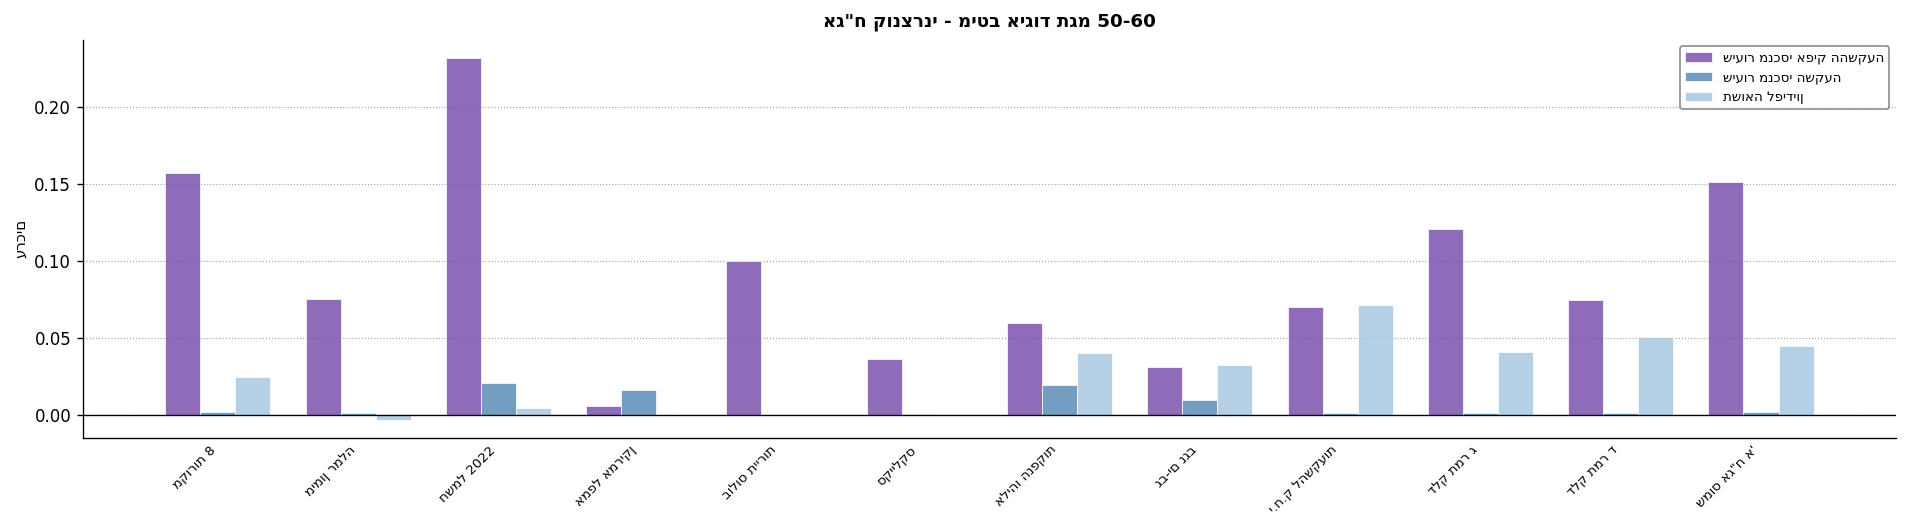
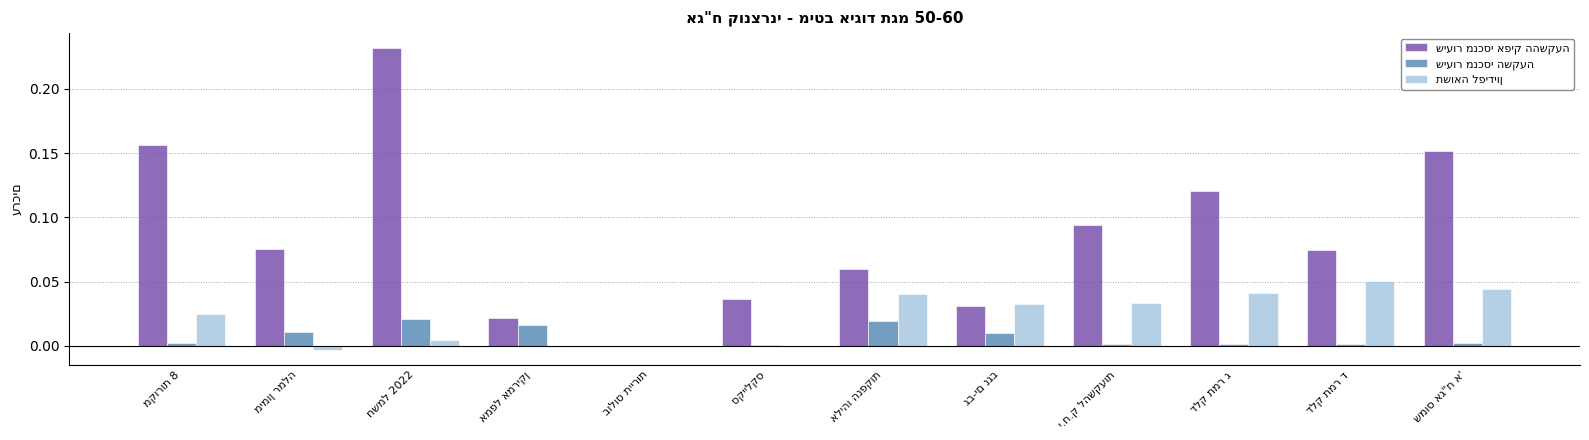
  {
    "שיעור מנכסי אפיק ההשקעה": {
      "מקורות 8": 0.157,
      "מימון רמלה": 0.075,
      "חשמל 2022": 0.232,
-     "אמפל אמריקן": 0.006,
-     "בולוס תיירות": 0.1,
+     "אמפל אמריקן": 0.022,
+     "בולוס תיירות": 0.0,
      "סקיילקס": 0.036,
      "אליהו הנפקות": 0.060,
      "גב-ים נגב": 0.031,
-     "י.ח.ק להשקעות": 0.070,
+     "י.ח.ק להשקעות": 0.094,
      "דלק תמר ג": 0.121,
      "דלק תמר ד": 0.075,
      "שמוס אג\"ח א'": 0.151
    },
    "שיעור מנכסי השקעה": {
      "מקורות 8": 0.002,
-     "מימון רמלה": 0.001,
+     "מימון רמלה": 0.011,
      "חשמל 2022": 0.021,
      "אמפל אמריקן": 0.016,
      "בולוס תיירות": 0.000,
      "אליהו הנפקות": 0.020,
      "גב-ים נגב": 0.010,
      "שמוס אג\"ח א'": 0.002
    },
    "תשואה לפידיון": {
      "מקורות 8": 0.024,
      "מימון רמלה": -0.003,
      "חשמל 2022": 0.004,
      "אמפל אמריקן": 0.000,
      "בולוס תיירות": 0.000,
      "סקיילקס": 0.000,
      "אליהו הנפקות": 0.041,
      "גב-ים נגב": 0.033,
-     "י.ח.ק להשקעות": 0.071,
+     "י.ח.ק להשקעות": 0.033,
      "דלק תמר ג": 0.041,
      "דלק תמר ד": 0.050,
      "שמוס אג\"ח א'": 0.045
    }
  }
